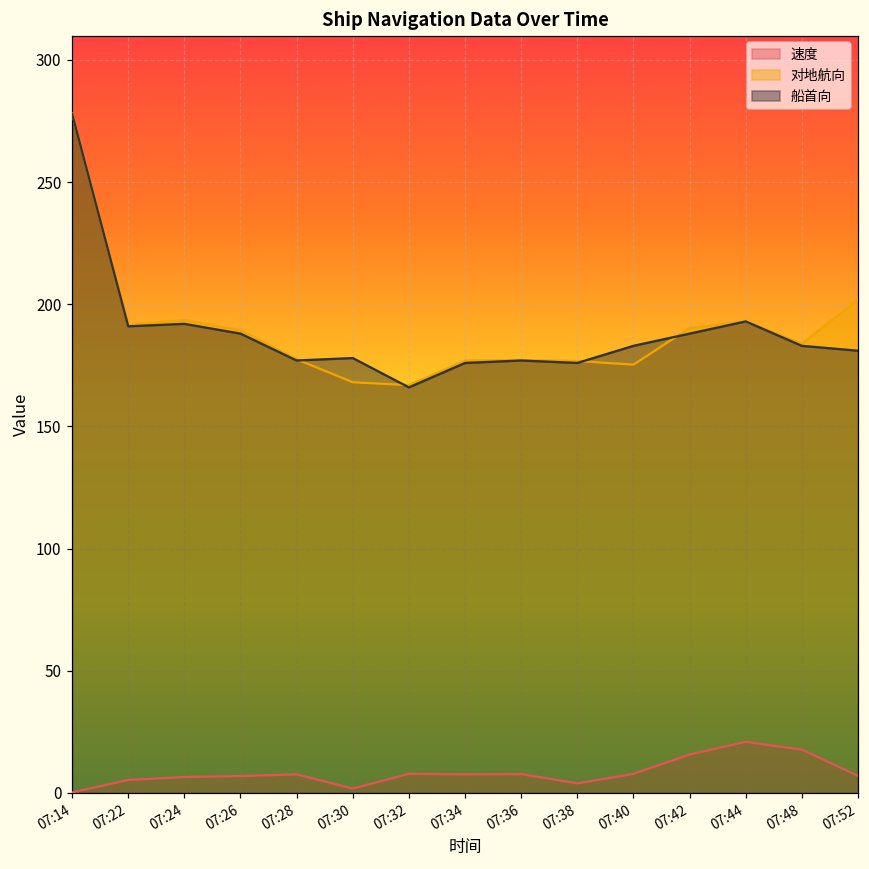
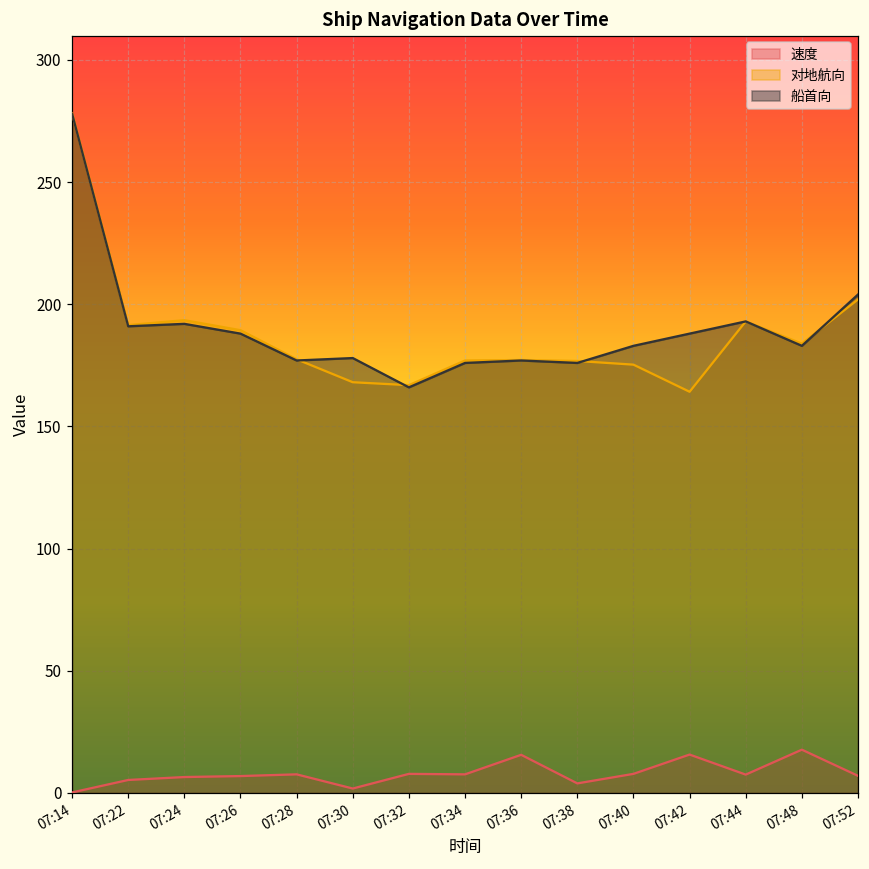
  {
    "速度": {
      "07:14": 0,
      "07:22": 5,
      "07:24": 7,
      "07:26": 7,
      "07:28": 8,
      "07:30": 2,
      "07:32": 8,
      "07:34": 8,
-     "07:36": 8,
+     "07:36": 16,
      "07:38": 4,
      "07:40": 8,
      "07:42": 16,
-     "07:44": 21,
+     "07:44": 8,
      "07:48": 18,
      "07:52": 7
    },
    "对地航向": {
      "07:24": 194,
      "07:26": 189,
      "07:30": 168,
      "07:40": 175,
-     "07:42": 190,
+     "07:42": 164,
      "07:52": 202
    },
    "船首向": {
      "07:24": 192,
      "07:26": 188,
      "07:30": 178,
      "07:40": 183,
      "07:42": 188,
-     "07:52": 181
+     "07:52": 204
    }
  }
